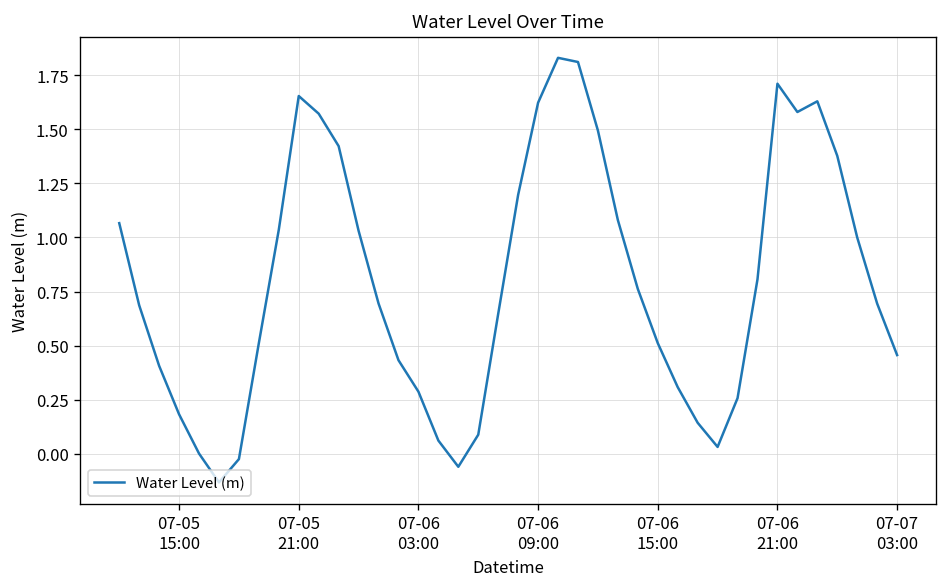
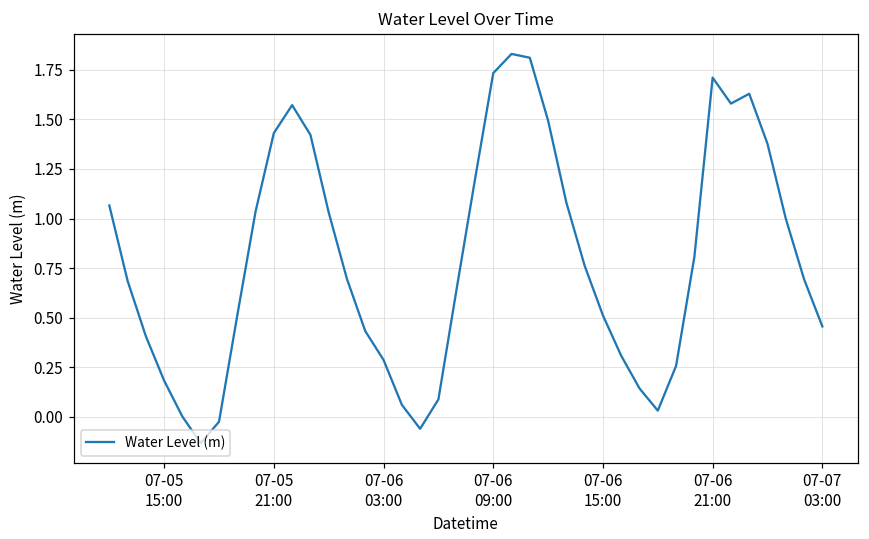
  {
    "07-05 15:00": 0.18,
-   "07-05 21:00": 1.65,
+   "07-05 21:00": 1.43,
    "07-06 03:00": 0.29,
-   "07-06 09:00": 1.62,
+   "07-06 09:00": 1.73,
    "07-06 15:00": 0.51,
    "07-06 21:00": 1.71,
    "07-07 03:00": 0.46
  }
